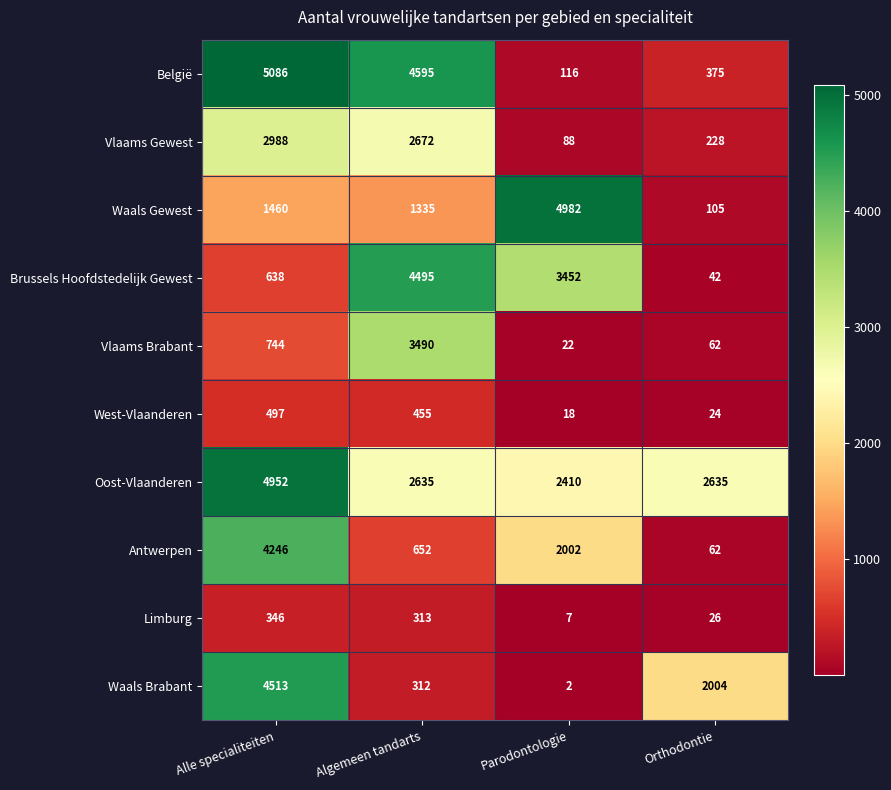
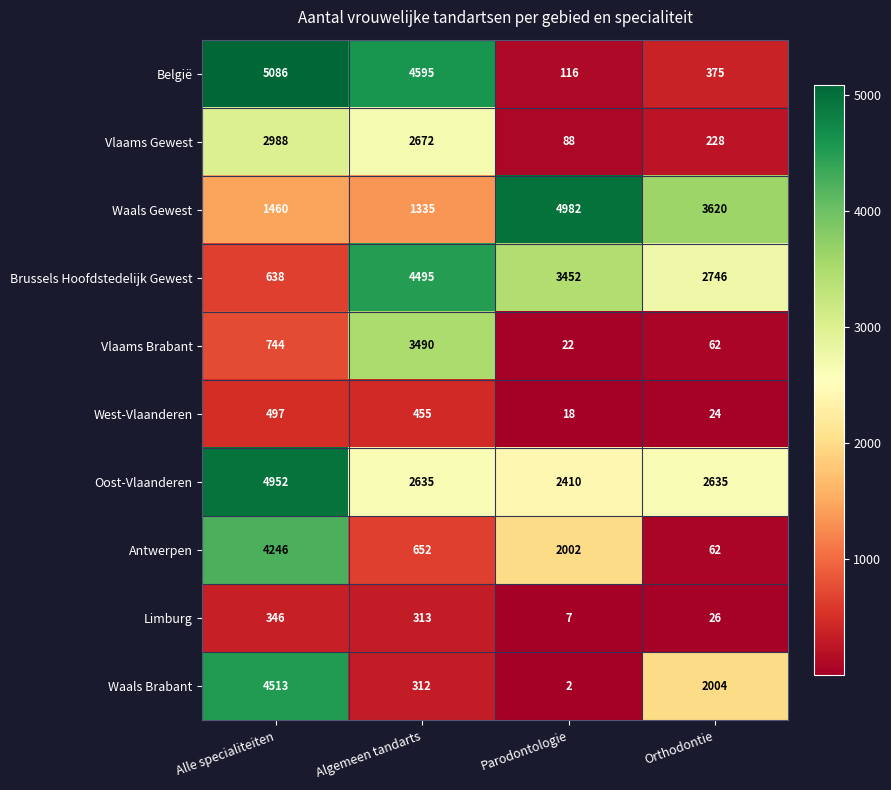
  {
    "België": {
      "Alle specialiteiten": 5086,
      "Algemeen tandarts": 4595,
      "Parodontologie": 116,
      "Orthodontie": 375
    },
    "Vlaams Gewest": {
      "Alle specialiteiten": 2988,
      "Algemeen tandarts": 2672,
      "Parodontologie": 88,
      "Orthodontie": 228
    },
    "Waals Gewest": {
      "Alle specialiteiten": 1460,
      "Algemeen tandarts": 1335,
      "Parodontologie": 4982,
-     "Orthodontie": 105
+     "Orthodontie": 3620
    },
    "Brussels Hoofdstedelijk Gewest": {
      "Alle specialiteiten": 638,
      "Algemeen tandarts": 4495,
      "Parodontologie": 3452,
-     "Orthodontie": 42
+     "Orthodontie": 2746
    },
    "Vlaams Brabant": {
      "Alle specialiteiten": 744,
      "Algemeen tandarts": 3490,
      "Parodontologie": 22,
      "Orthodontie": 62
    },
    "West-Vlaanderen": {
      "Alle specialiteiten": 497,
      "Algemeen tandarts": 455,
      "Parodontologie": 18,
      "Orthodontie": 24
    },
    "Oost-Vlaanderen": {
      "Alle specialiteiten": 4952,
      "Algemeen tandarts": 2635,
      "Parodontologie": 2410,
      "Orthodontie": 2635
    },
    "Antwerpen": {
      "Alle specialiteiten": 4246,
      "Algemeen tandarts": 652,
      "Parodontologie": 2002,
      "Orthodontie": 62
    },
    "Limburg": {
      "Alle specialiteiten": 346,
      "Algemeen tandarts": 313,
      "Parodontologie": 7,
      "Orthodontie": 26
    },
    "Waals Brabant": {
      "Alle specialiteiten": 4513,
      "Algemeen tandarts": 312,
      "Parodontologie": 2,
      "Orthodontie": 2004
    }
  }
